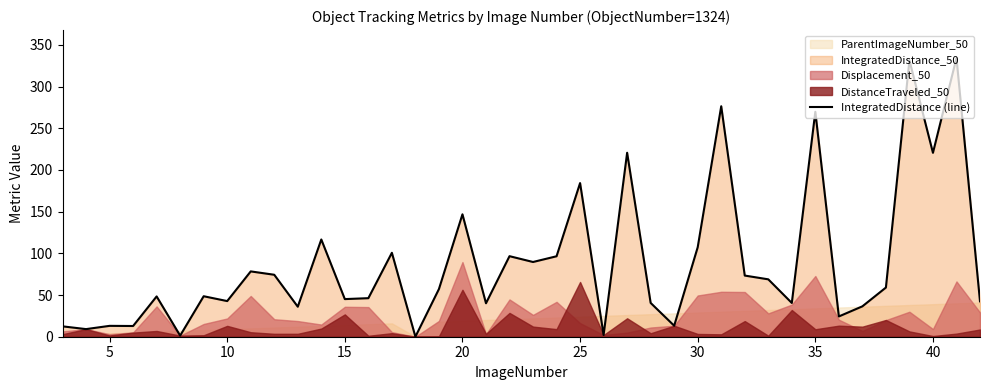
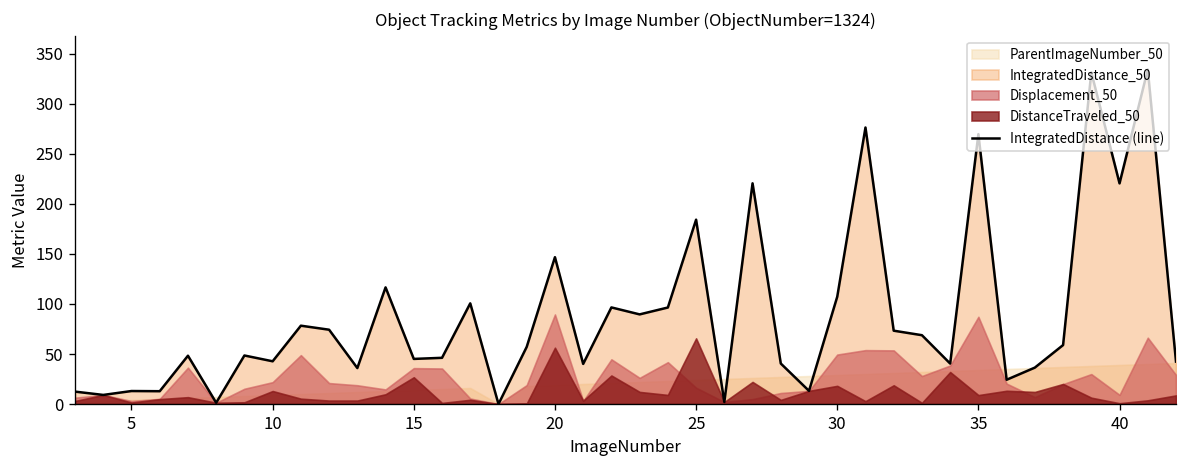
  {
    "Displacement_50": {
      "10": 20,
      "15": 40,
      "20": 90,
      "25": 20,
      "30": 50,
-     "35": 70,
+     "35": 90,
      "40": 10
    },
    "DistanceTraveled_50": {
      "10": 10,
      "15": 30,
      "20": 60,
      "25": 70,
-     "30": 0,
+     "30": 20,
      "35": 10
    }
  }
